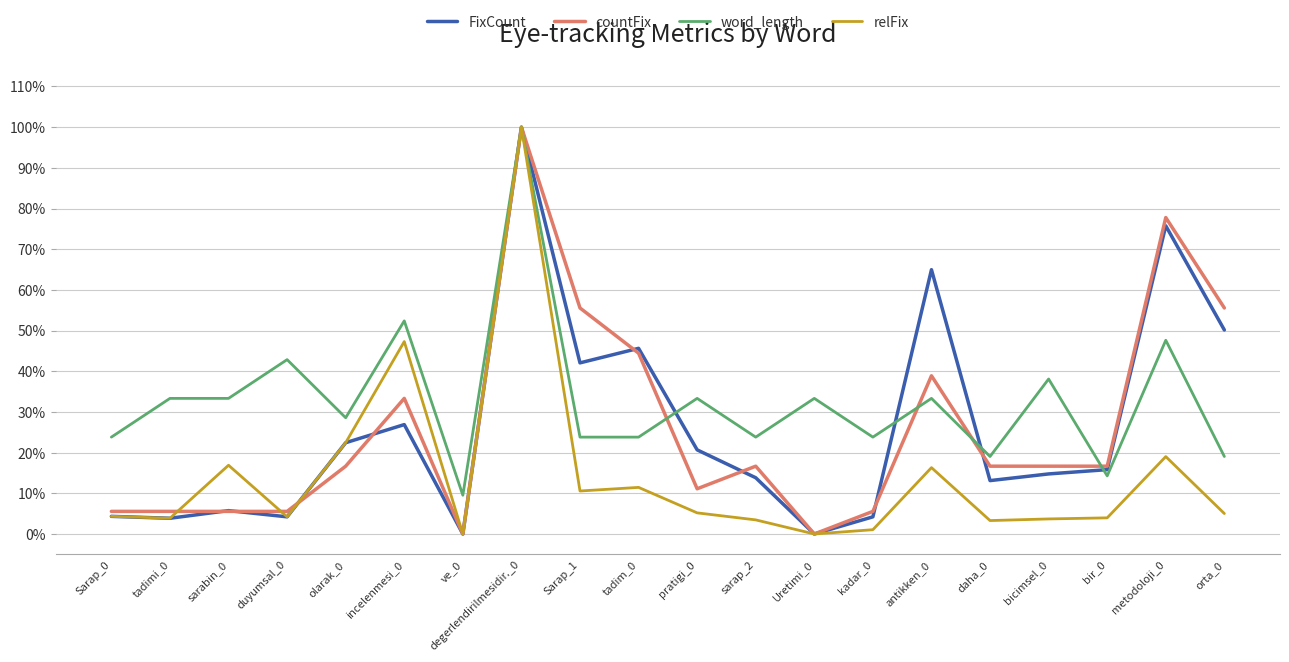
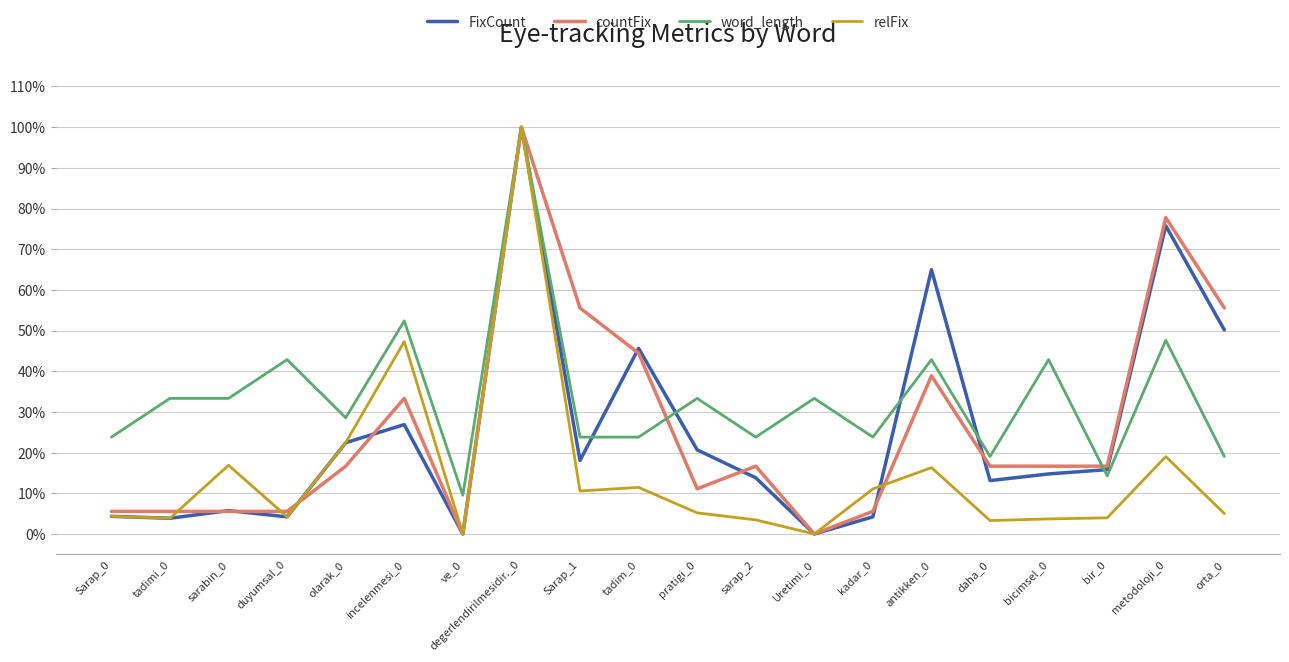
  {
    "FixCount": {
      "incelenmesi_0": "27%",
-     "Sarap_1": "42%",
+     "Sarap_1": "18%",
      "tadim_0": "46%",
      "pratigi_0": "21%",
      "sarap_2": "14%",
      "kadar_0": "4%",
      "antikken_0": "65%",
      "daha_0": "13%",
      "bicimsel_0": "15%",
      "bir_0": "16%",
      "metodoloji_0": "76%",
      "orta_0": "50%"
    },
    "countFix": {
      "Sarap_0": "6%",
      "tadimi_0": "6%",
      "duyumsal_0": "6%",
      "olarak_0": "17%",
      "incelenmesi_0": "33%",
      "Sarap_1": "56%",
      "tadim_0": "44%",
      "pratigi_0": "11%",
      "sarap_2": "17%",
      "kadar_0": "6%",
      "antikken_0": "39%",
      "daha_0": "17%",
      "bicimsel_0": "17%",
      "bir_0": "17%",
      "metodoloji_0": "78%",
      "orta_0": "56%"
    },
    "word_length": {
      "Sarap_0": "24%",
      "tadimi_0": "33%",
      "sarabin_0": "33%",
      "duyumsal_0": "43%",
      "olarak_0": "29%",
      "incelenmesi_0": "52%",
      "ve_0": "10%",
      "Sarap_1": "24%",
      "tadim_0": "24%",
      "pratigi_0": "33%",
      "sarap_2": "24%",
      "Uretimi_0": "33%",
      "kadar_0": "24%",
-     "antikken_0": "33%",
+     "antikken_0": "43%",
      "daha_0": "19%",
-     "bicimsel_0": "38%",
+     "bicimsel_0": "43%",
      "bir_0": "14%",
      "metodoloji_0": "48%",
      "orta_0": "19%"
    },
    "relFix": {
      "sarabin_0": "17%",
      "incelenmesi_0": "47%",
      "Sarap_1": "11%",
      "tadim_0": "11%",
      "pratigi_0": "5%",
      "sarap_2": "3%",
-     "kadar_0": "1%",
+     "kadar_0": "11%",
      "antikken_0": "16%",
      "daha_0": "3%",
      "bicimsel_0": "4%",
      "bir_0": "4%",
      "metodoloji_0": "19%",
      "orta_0": "5%"
    }
  }
